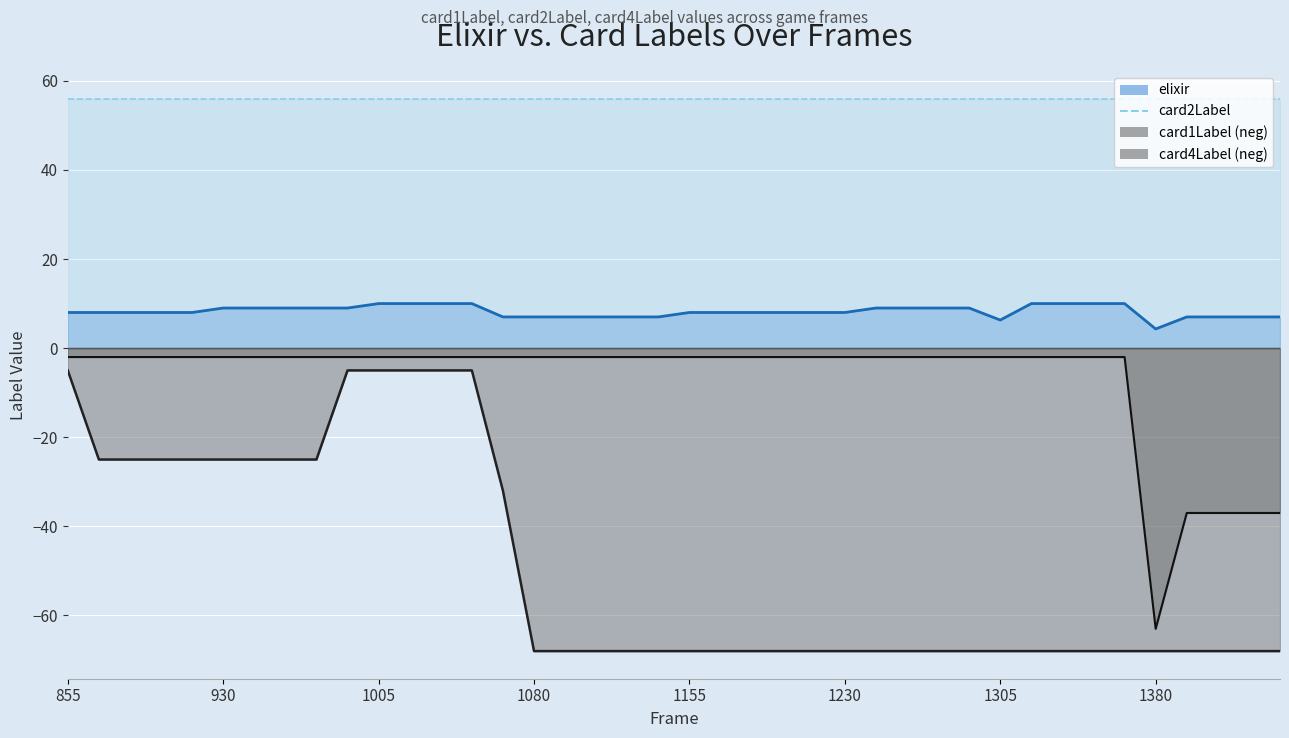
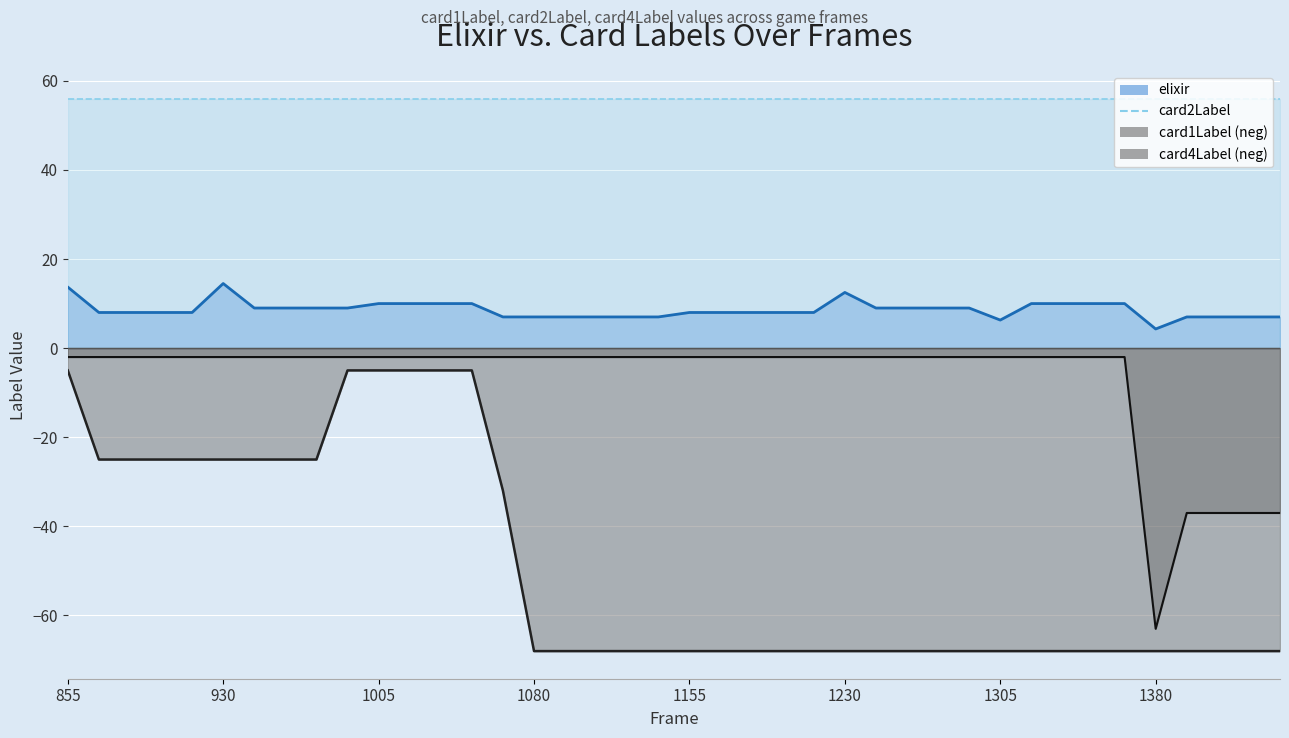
  {
    "elixir": {
-     "855": 8,
-     "930": 9,
+     "855": 14,
+     "930": 15,
      "1005": 10,
      "1080": 7,
      "1155": 8,
-     "1230": 8,
+     "1230": 13,
      "1305": 6,
      "1380": 4
    },
    "card2Label": {
      "855": 56,
      "930": 56,
      "1005": 56,
      "1080": 56,
      "1155": 56,
      "1230": 56,
      "1305": 56
    }
  }
